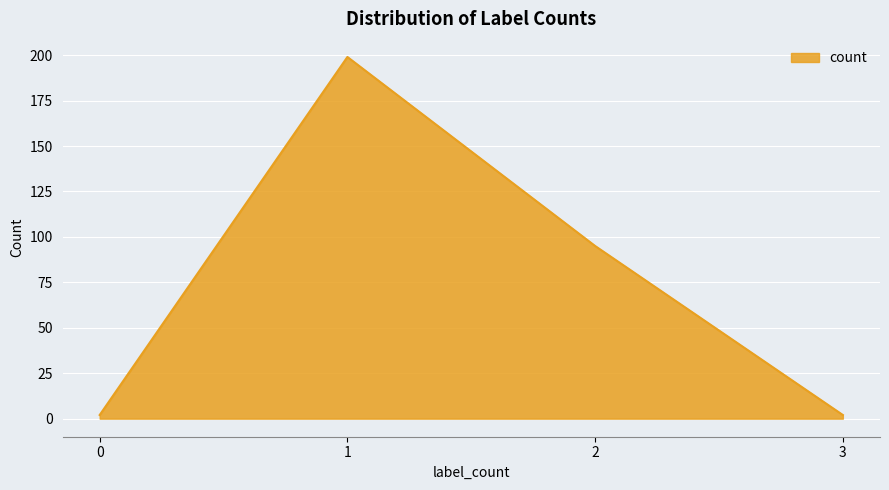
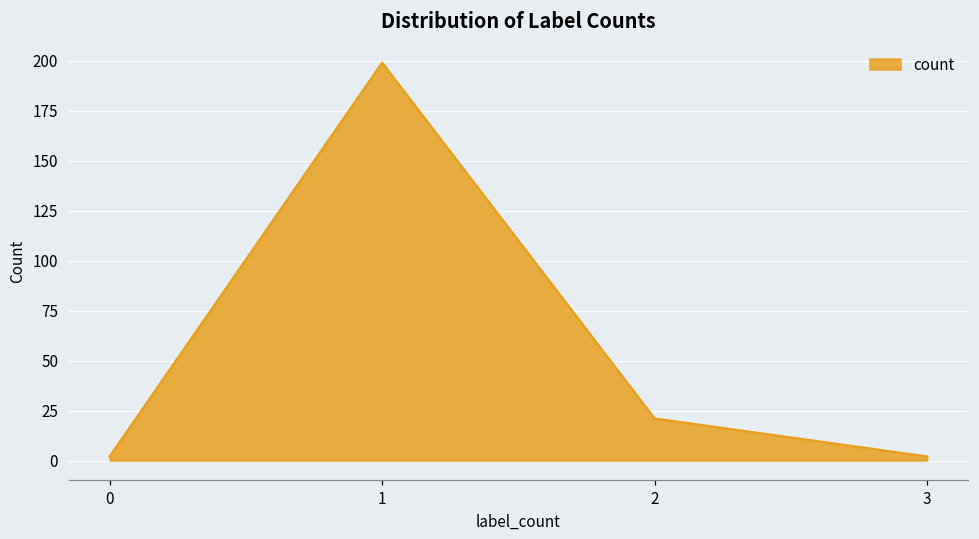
  {
    "0": 2,
    "1": 199,
-   "2": 95,
+   "2": 21,
    "3": 2
  }
